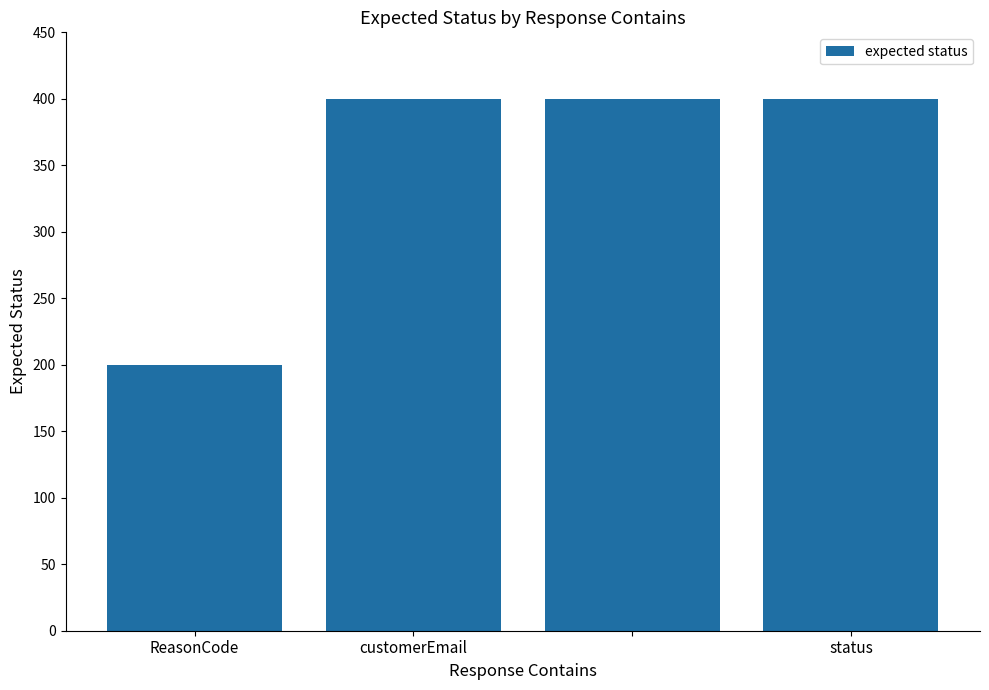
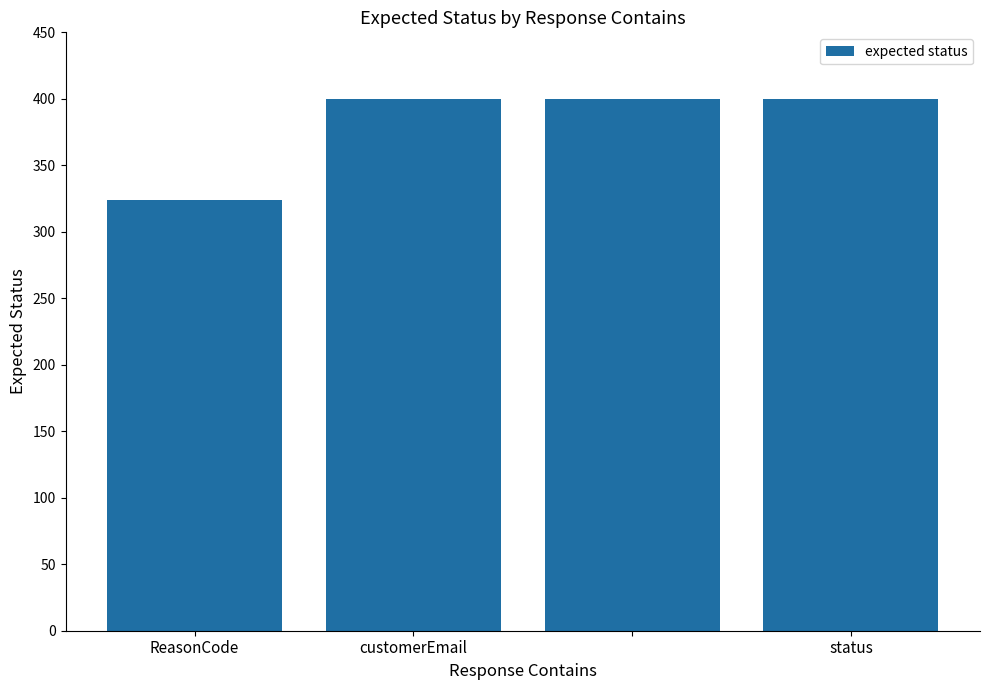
  {
-   "ReasonCode": 200,
+   "ReasonCode": 324,
    "customerEmail": 400,
    "status": 400
  }
